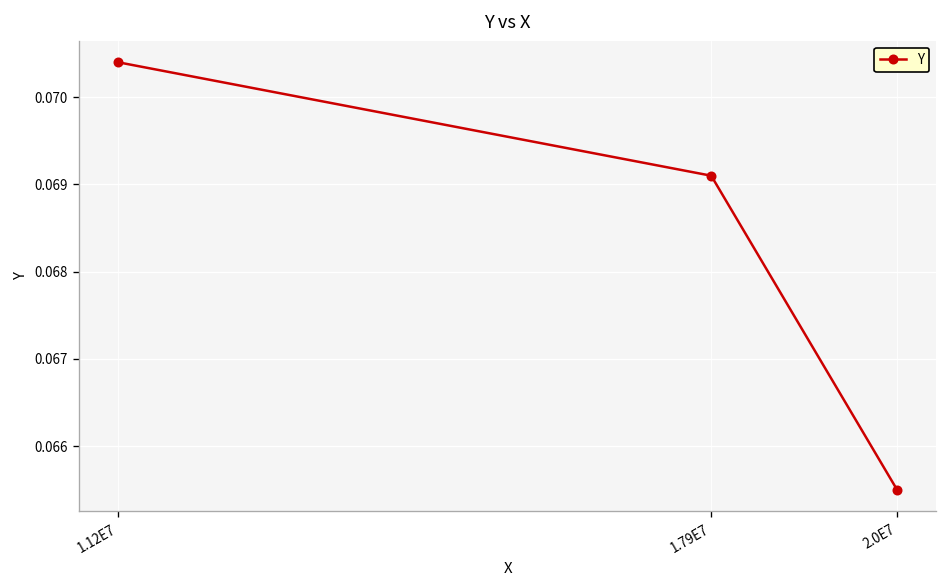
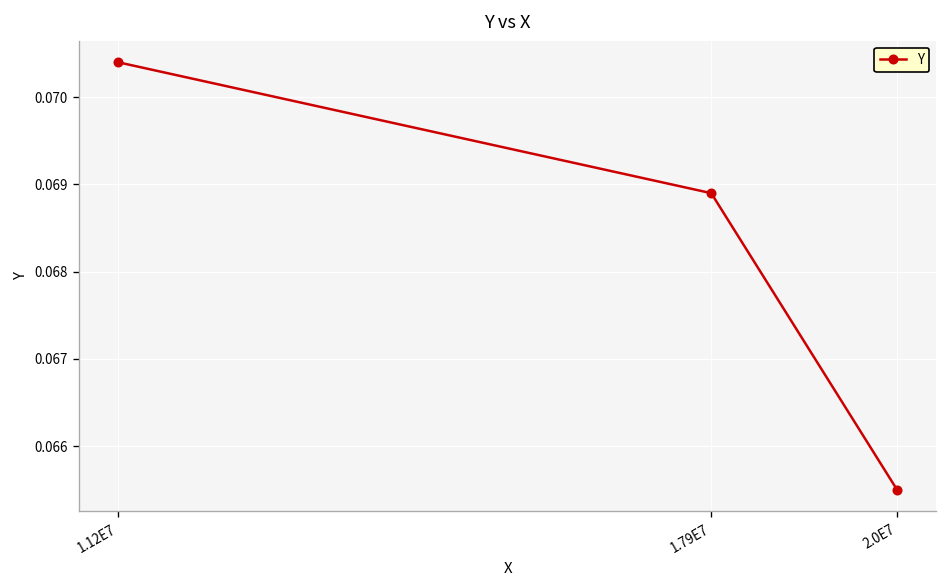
  {
    "1.12E7": 0.0704,
-   "1.79E7": 0.0691,
+   "1.79E7": 0.0689,
    "2.0E7": 0.0655
  }
